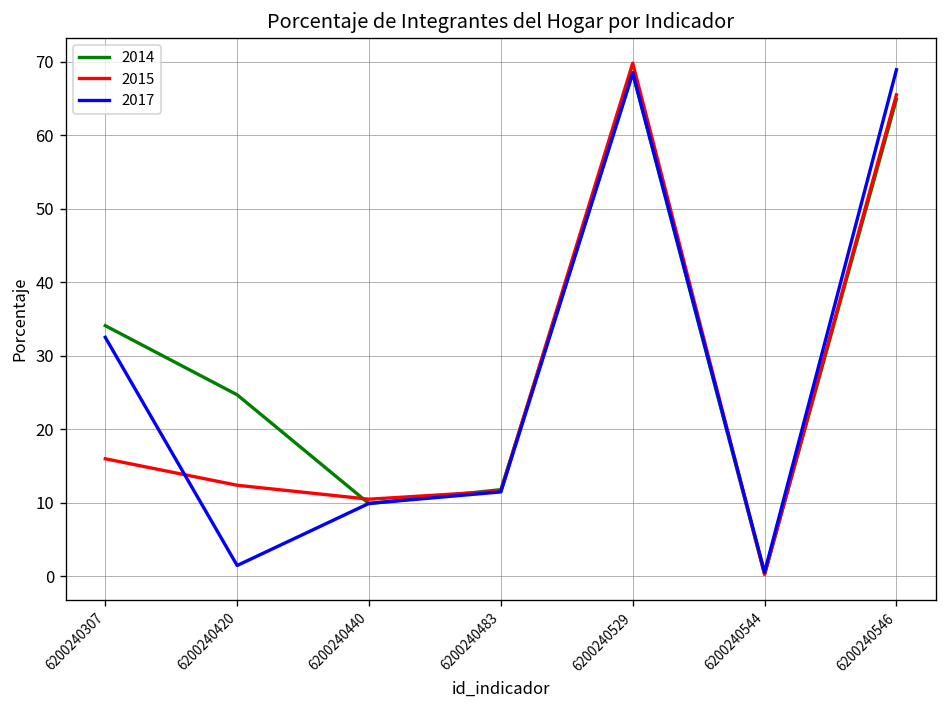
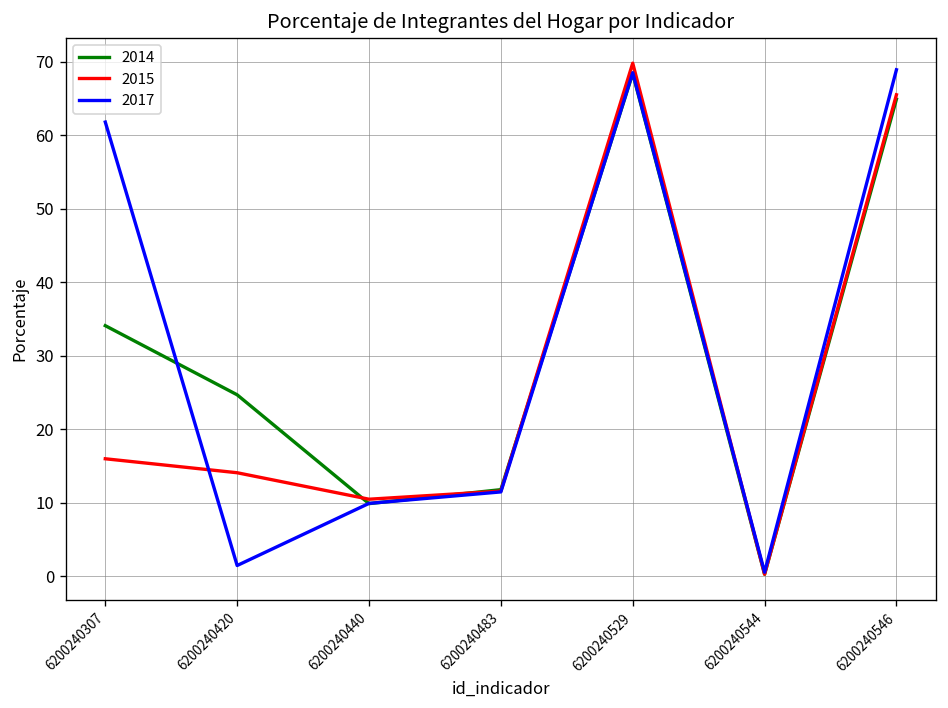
  {
    "2014": {
      "6200240307": 34,
      "6200240420": 25,
      "6200240546": 65
    },
    "2015": {
      "6200240307": 16,
-     "6200240420": 12,
+     "6200240420": 14,
      "6200240440": 11,
      "6200240529": 70,
      "6200240546": 66
    },
    "2017": {
-     "6200240307": 33,
+     "6200240307": 62,
      "6200240420": 1,
      "6200240546": 69
    }
  }
